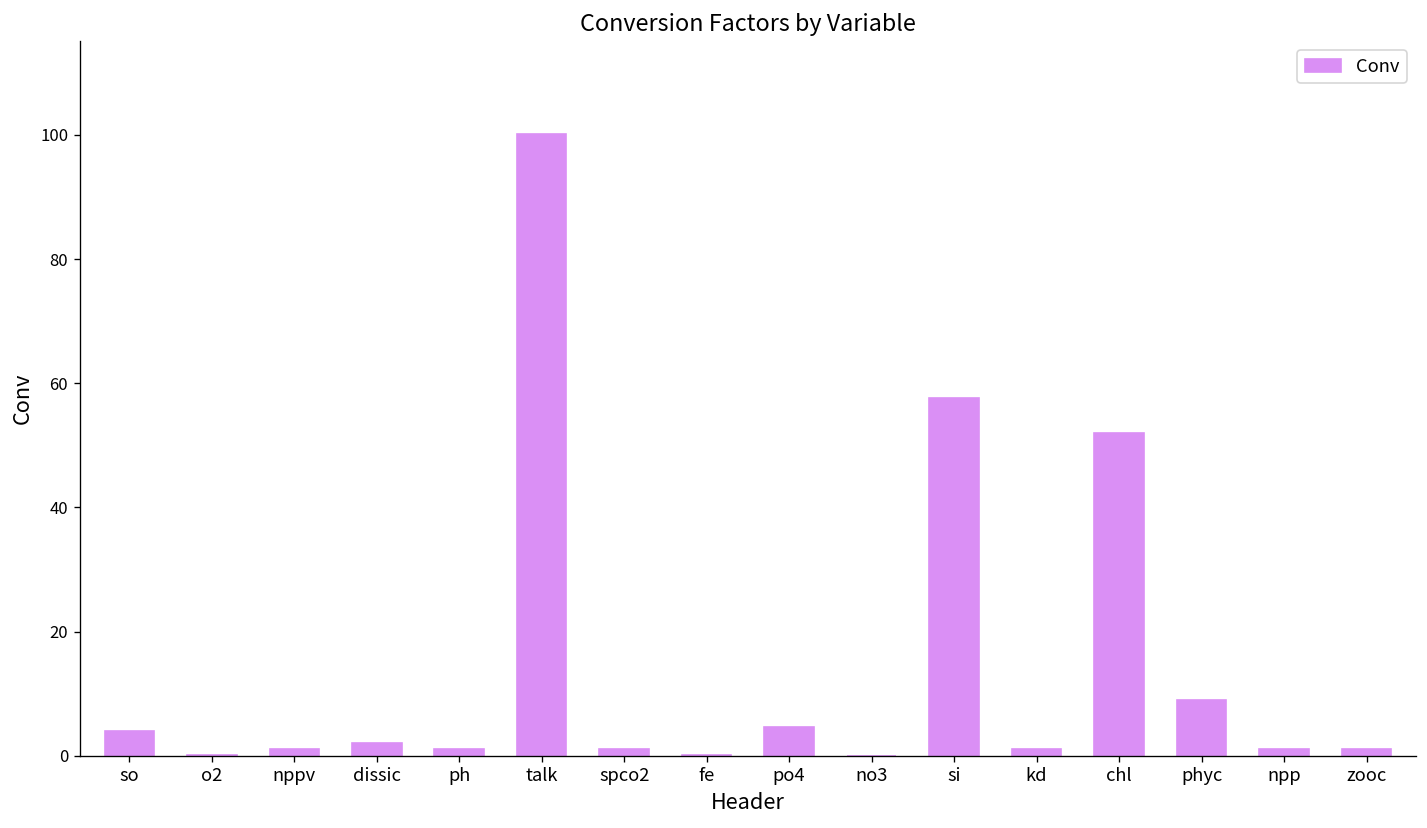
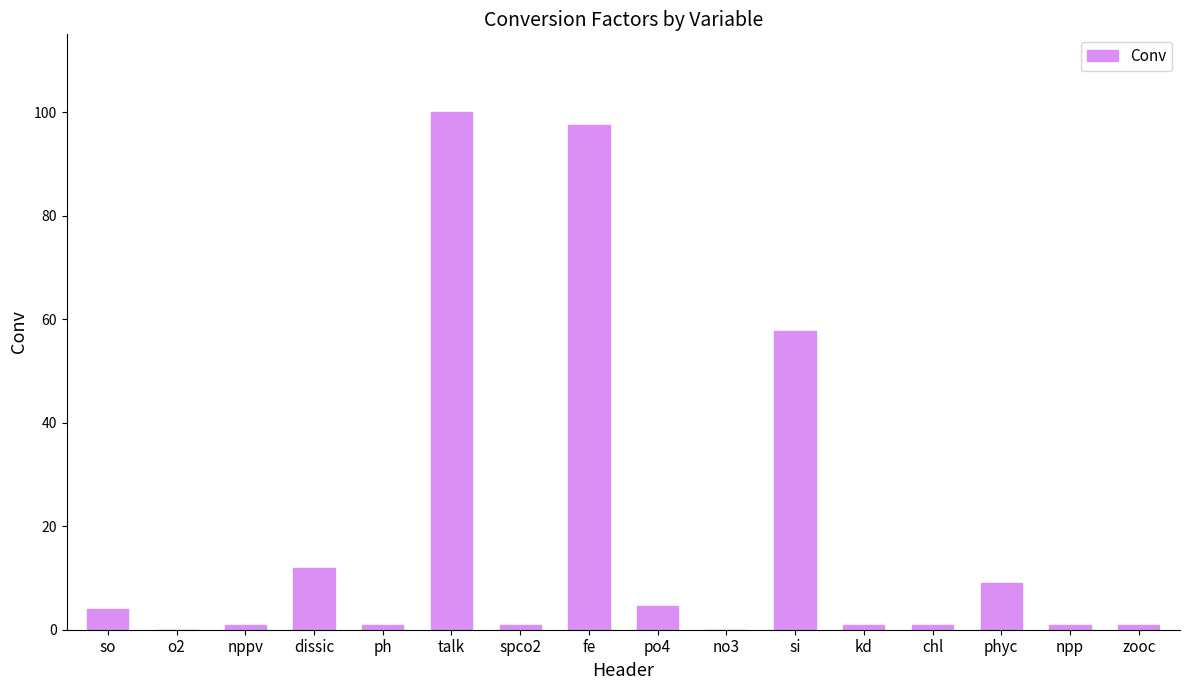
  {
    "so": 4,
    "nppv": 1,
-   "dissic": 2,
+   "dissic": 12,
    "ph": 1,
    "talk": 100,
    "spco2": 1,
-   "fe": 0,
+   "fe": 98,
    "po4": 5,
    "si": 58,
    "kd": 1,
-   "chl": 52,
+   "chl": 1,
    "phyc": 9,
    "npp": 1,
    "zooc": 1
  }
